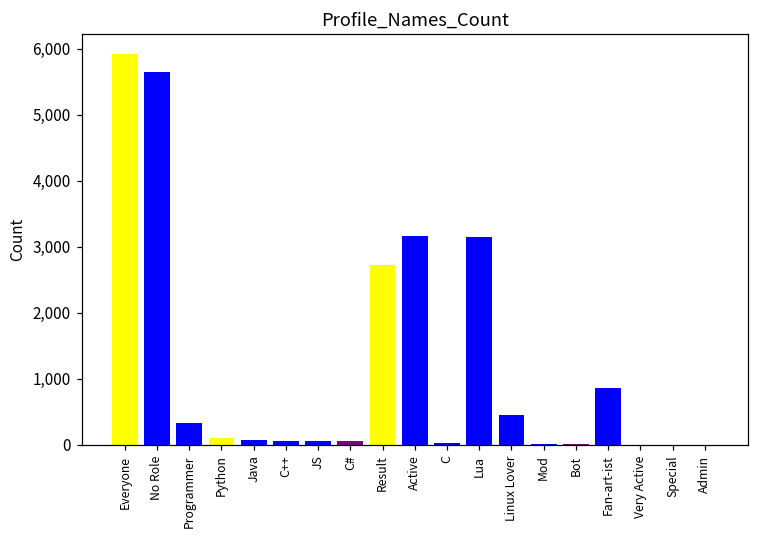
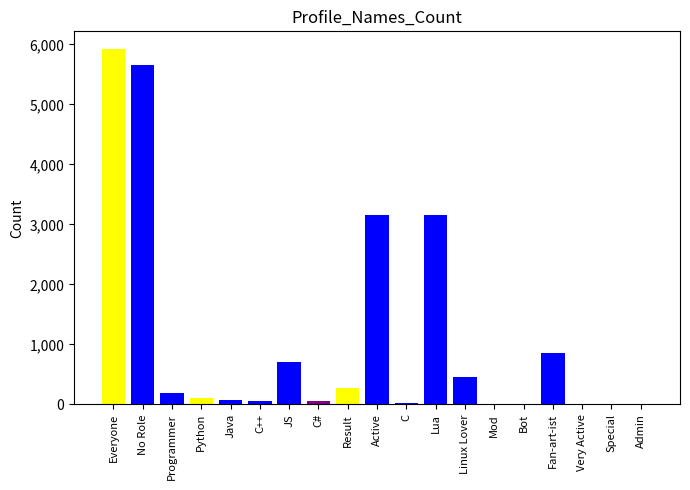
  {
    "Everyone": "5,900",
    "No Role": "5,600",
-   "Programmer": "300",
+   "Programmer": "200",
    "Python": "100",
    "Java": "100",
    "C++": "100",
-   "JS": "100",
+   "JS": "700",
    "C#": "100",
-   "Result": "2,700",
+   "Result": "300",
    "Active": "3,200",
    "Lua": "3,200",
    "Linux Lover": "500",
    "Fan-art-ist": "900"
  }
